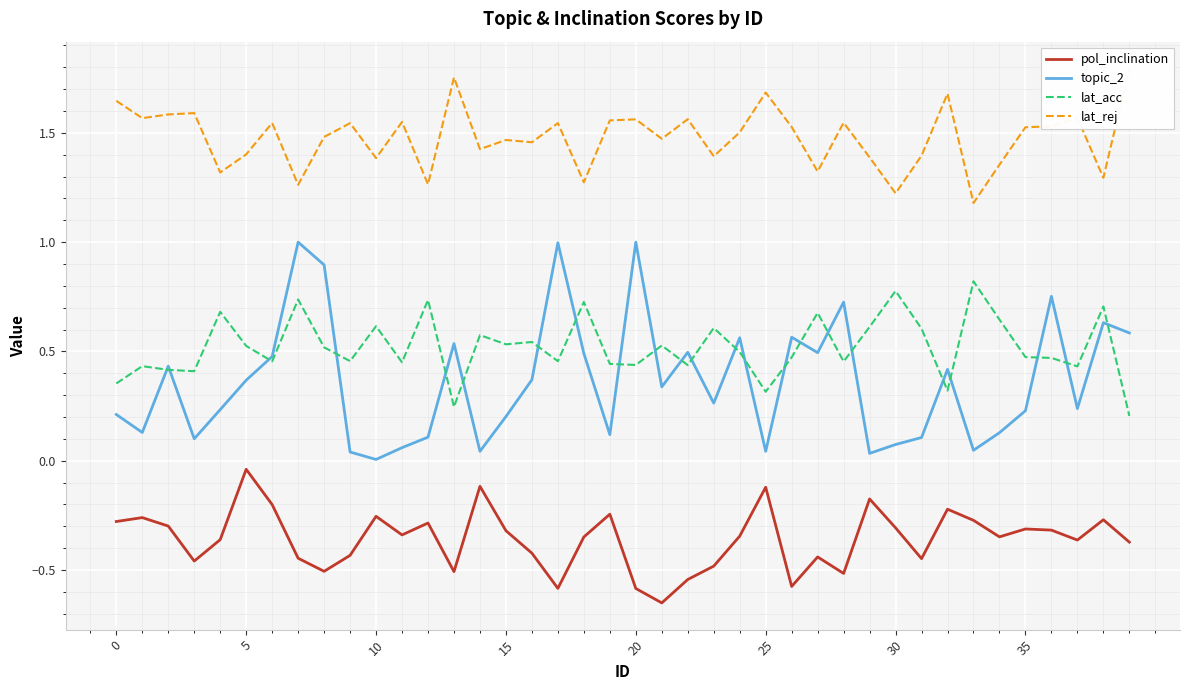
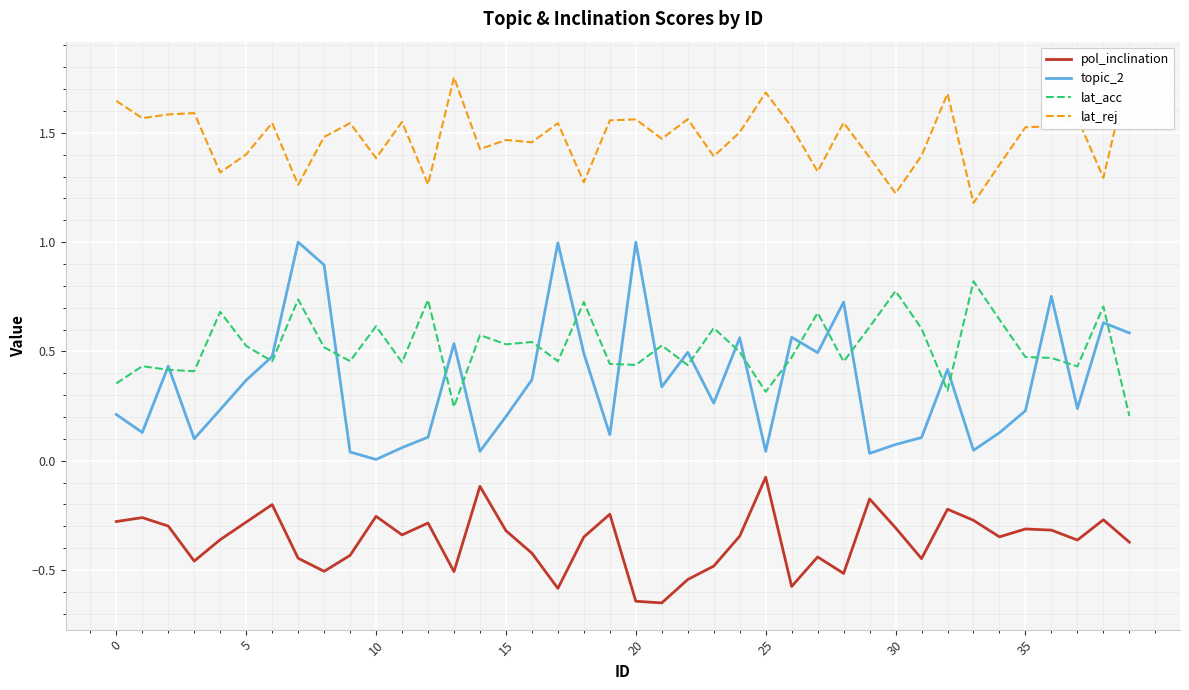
  {
    "pol_inclination": {
      "0": -0.28,
-     "5": -0.04,
+     "5": -0.28,
      "10": -0.25,
      "15": -0.32,
-     "20": -0.58,
-     "25": -0.12,
+     "20": -0.64,
+     "25": -0.08,
      "30": -0.31,
      "35": -0.31
    },
    "topic_2": {
      "0": 0.21,
      "5": 0.37,
      "10": 0.01,
      "15": 0.20,
      "20": 1.00,
      "25": 0.04,
      "30": 0.07,
      "35": 0.23
    },
    "lat_acc": {
      "0": 0.35,
      "5": 0.53,
      "10": 0.62,
      "15": 0.53,
      "20": 0.44,
      "25": 0.32,
      "30": 0.78,
      "35": 0.47
    },
    "lat_rej": {
      "0": 1.65,
      "5": 1.40,
      "10": 1.38,
      "15": 1.47,
      "20": 1.56,
      "25": 1.68,
      "30": 1.22,
      "35": 1.53
    }
  }
